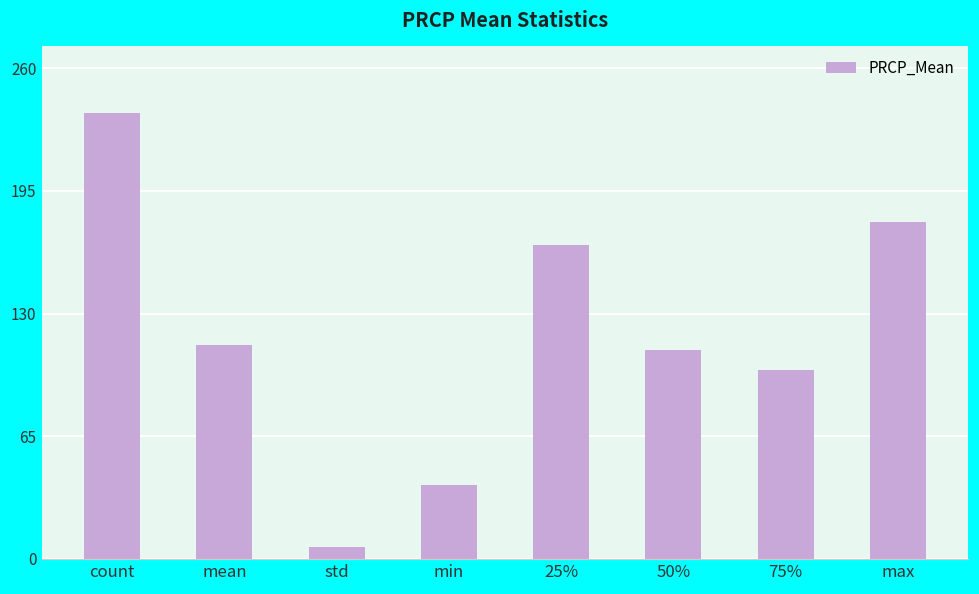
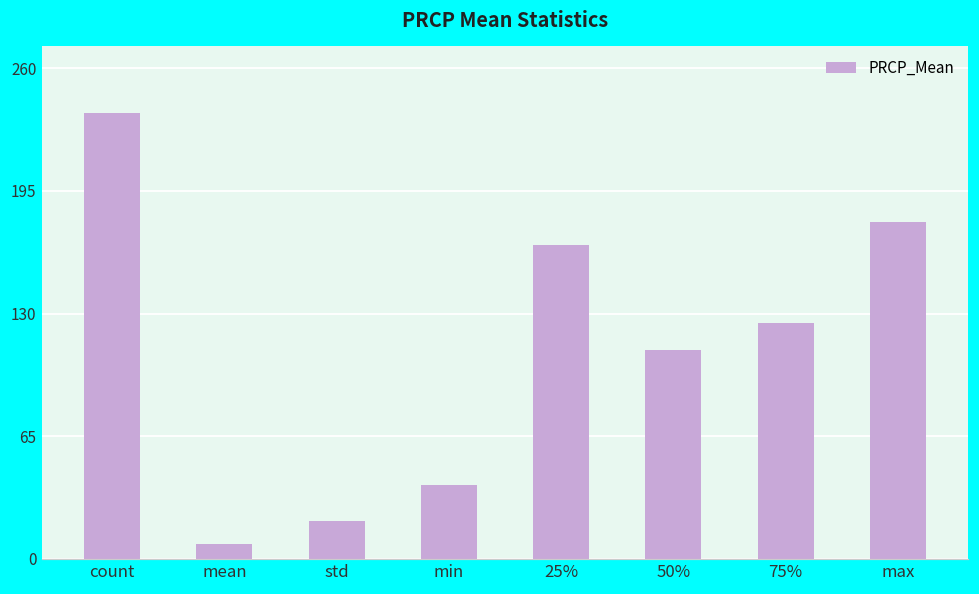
  {
    "count": 236,
-   "mean": 113,
-   "std": 6,
+   "mean": 8,
+   "std": 20,
    "min": 39,
    "25%": 166,
    "50%": 111,
-   "75%": 100,
+   "75%": 125,
    "max": 178
  }
